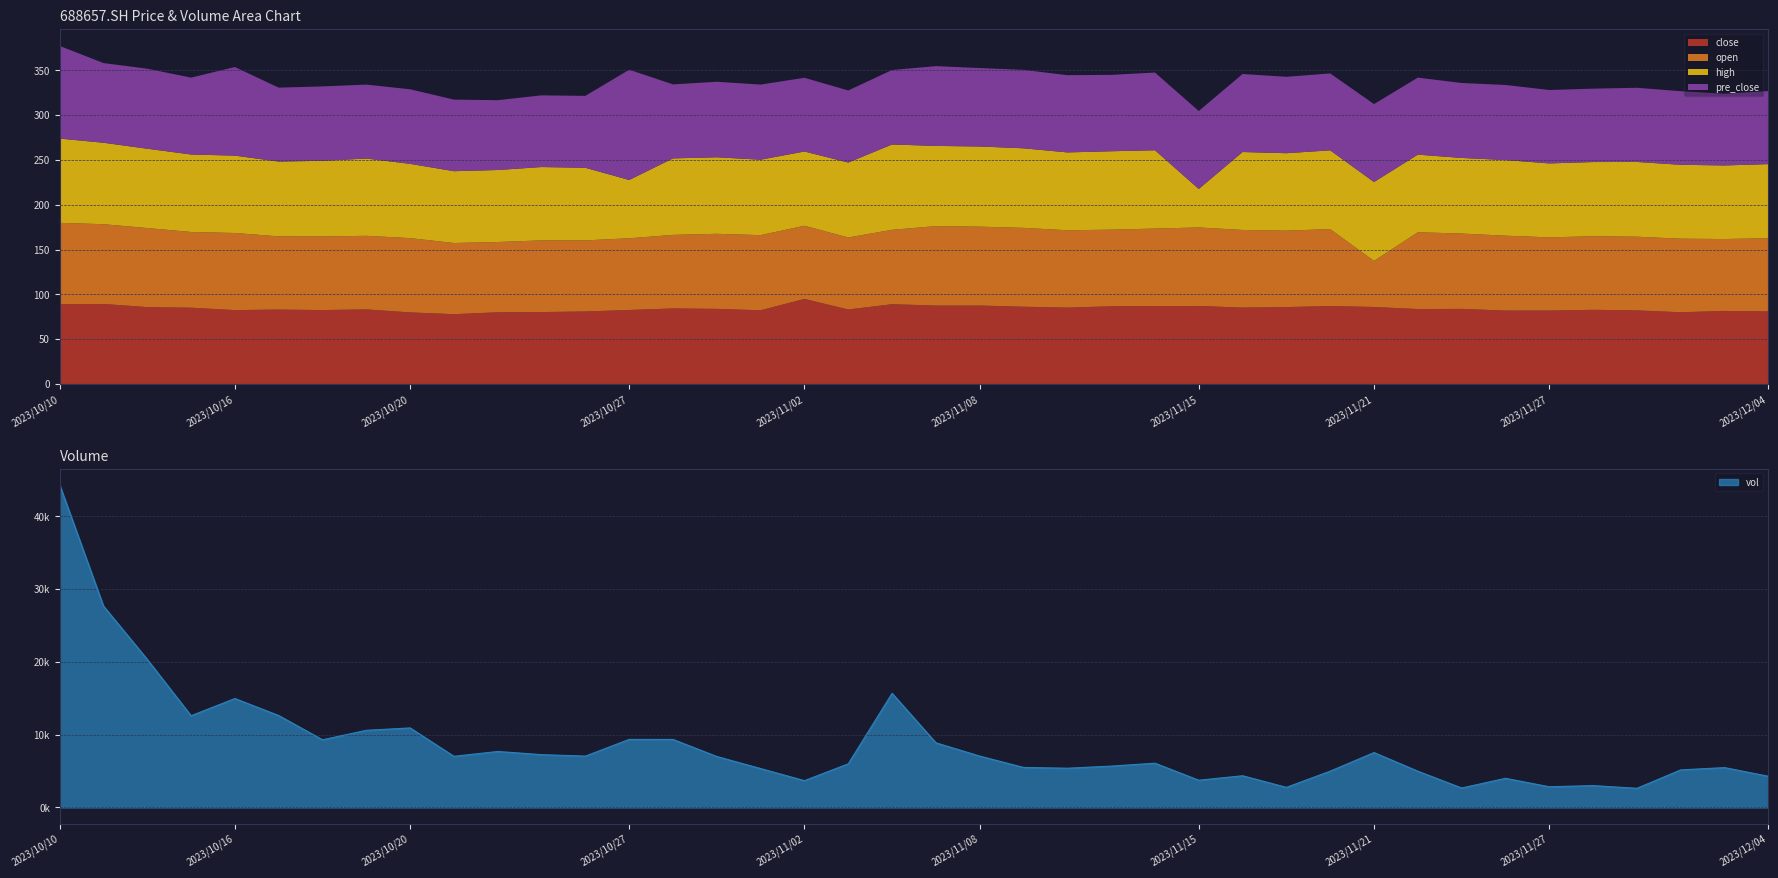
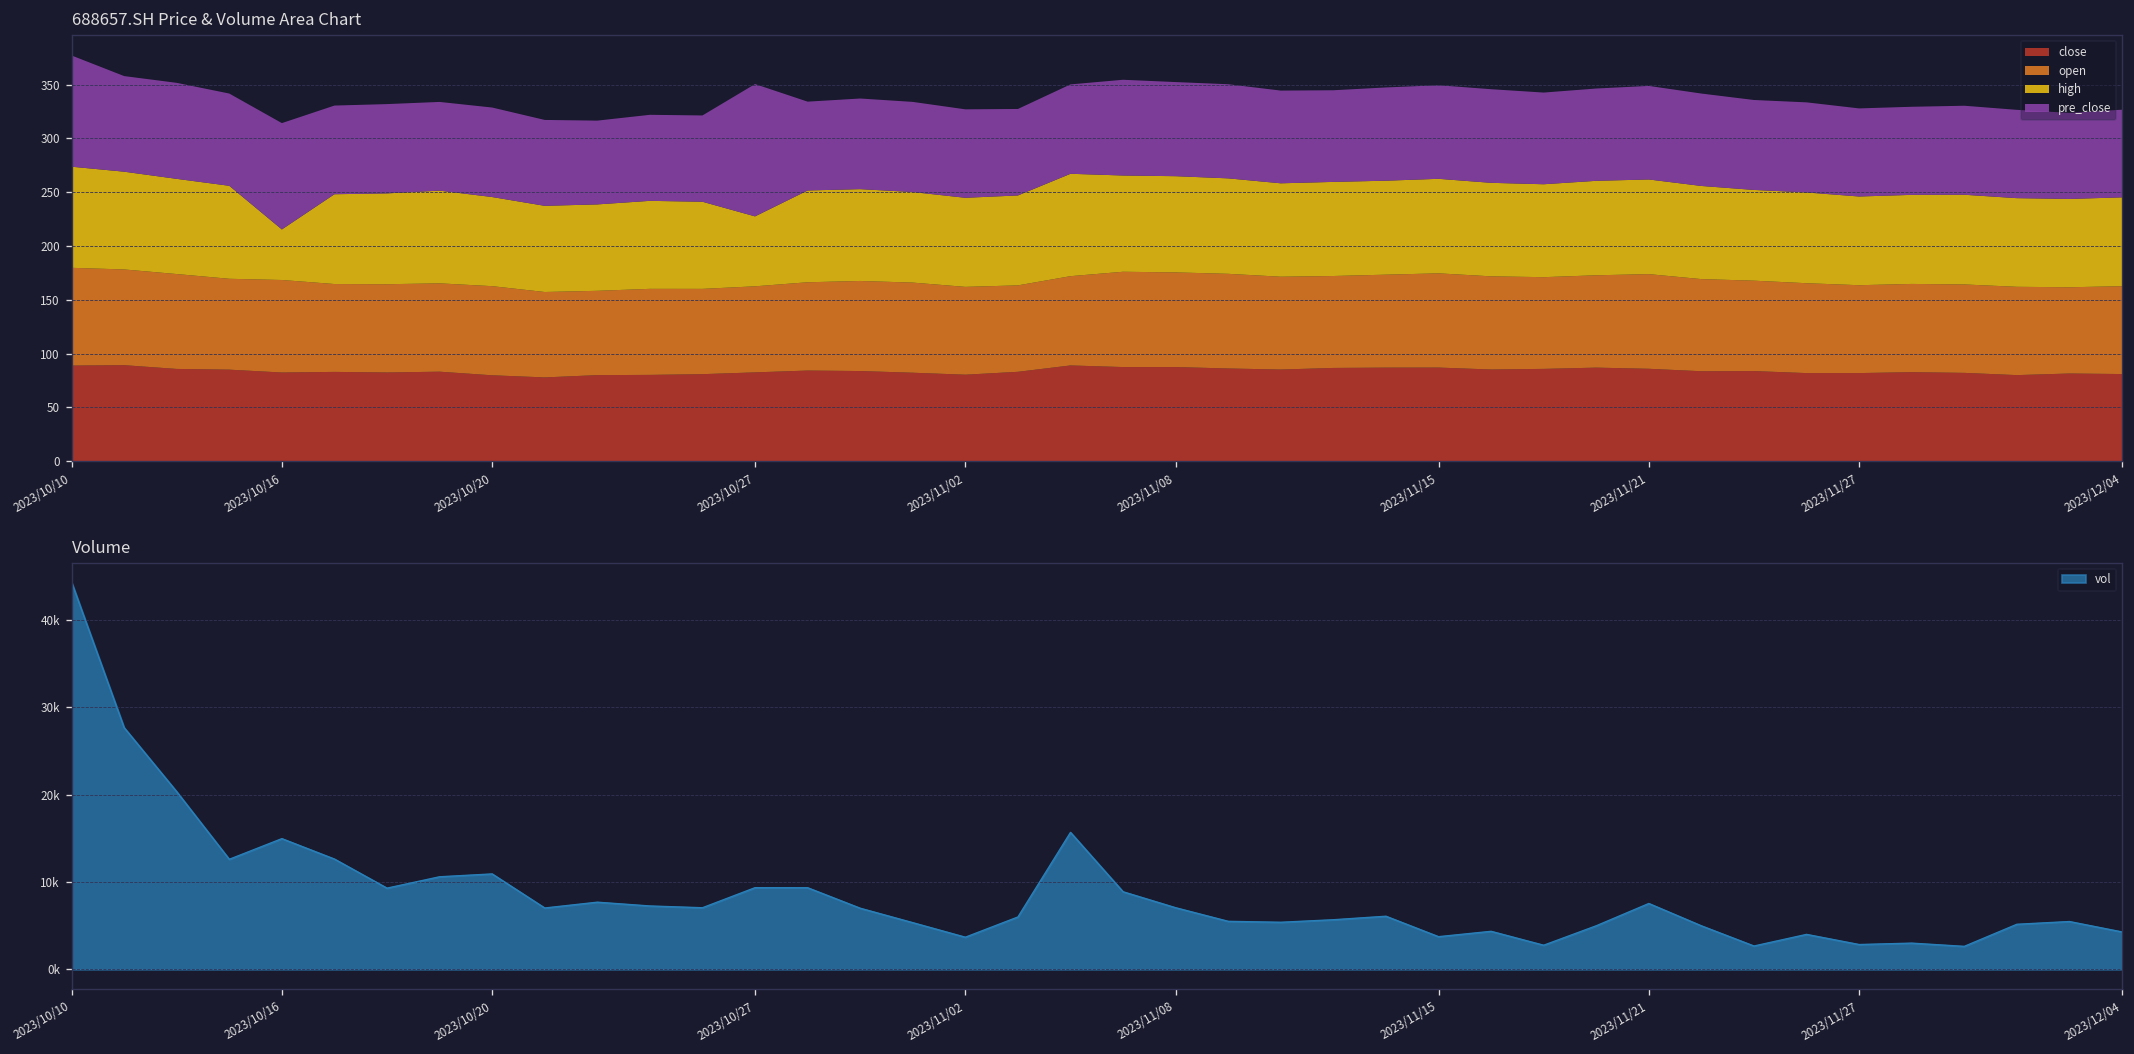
  {
    "688657.SH Price & Volume Area Chart": {
      "close": {
        "2023/10/10": 90,
        "2023/10/16": 80,
        "2023/10/20": 80,
        "2023/10/27": 80,
-       "2023/11/02": 90,
+       "2023/11/02": 80,
        "2023/11/08": 90,
        "2023/11/15": 90,
        "2023/11/21": 90,
        "2023/11/27": 80,
        "2023/12/04": 80
      },
      "open": {
        "2023/10/10": 90,
        "2023/10/16": 90,
        "2023/10/20": 80,
        "2023/10/27": 80,
        "2023/11/02": 80,
        "2023/11/08": 90,
        "2023/11/15": 90,
-       "2023/11/21": 50,
+       "2023/11/21": 90,
        "2023/11/27": 80,
        "2023/12/04": 80
      },
      "high": {
        "2023/10/10": 90,
-       "2023/10/16": 90,
+       "2023/10/16": 50,
        "2023/10/20": 80,
        "2023/10/27": 70,
        "2023/11/02": 80,
        "2023/11/08": 90,
-       "2023/11/15": 40,
+       "2023/11/15": 90,
        "2023/11/21": 90,
        "2023/11/27": 80,
        "2023/12/04": 80
      },
      "pre_close": {
        "2023/10/10": 100,
        "2023/10/16": 100,
        "2023/10/20": 80,
        "2023/10/27": 120,
        "2023/11/02": 80,
        "2023/11/08": 90,
        "2023/11/15": 90,
        "2023/11/21": 90,
        "2023/11/27": 80,
        "2023/12/04": 80
      }
    },
    "Volume": {
      "2023/10/10": 44000,
      "2023/10/16": 15000,
      "2023/10/20": 11000,
      "2023/10/27": 9000,
      "2023/11/02": 4000,
      "2023/11/08": 7000,
      "2023/11/15": 4000,
      "2023/11/21": 8000,
      "2023/11/27": 3000,
      "2023/12/04": 4000
    }
  }
